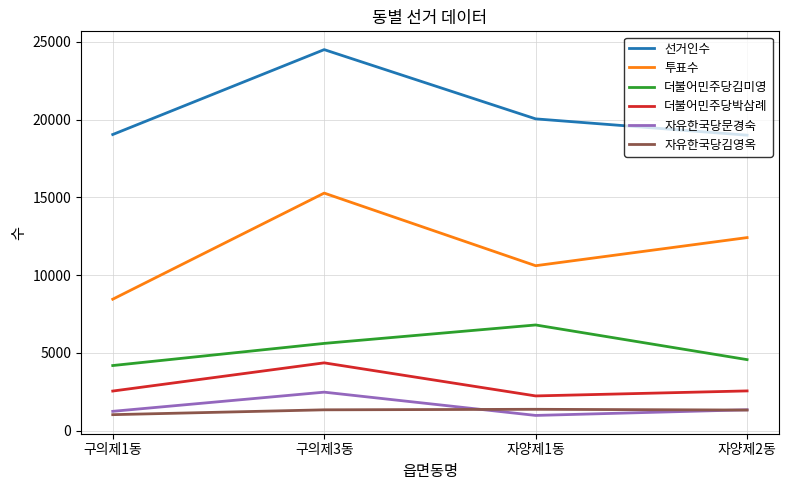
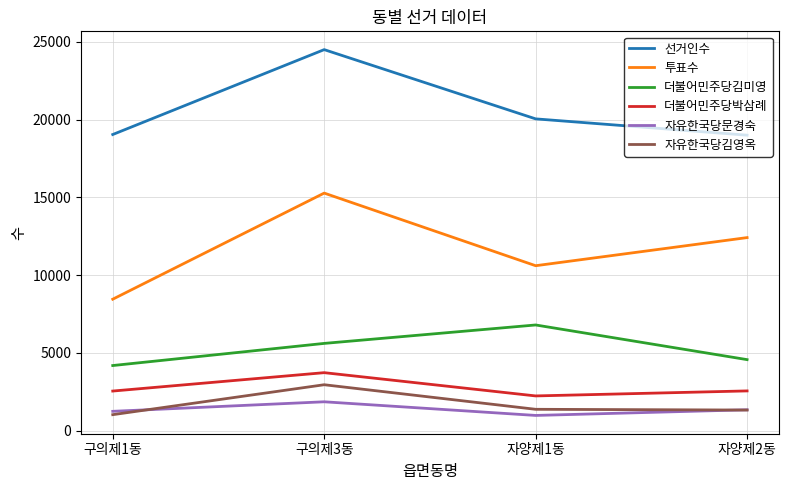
  {
    "선거인수": {
      "구의제1동": 19000,
      "구의제3동": 24500,
      "자양제1동": 20000
    },
    "투표수": {
      "구의제1동": 8500,
      "구의제3동": 15300,
      "자양제1동": 10600,
      "자양제2동": 12400
    },
    "더불어민주당김미영": {
      "구의제1동": 4200,
      "구의제3동": 5600,
      "자양제1동": 6800,
      "자양제2동": 4600
    },
    "더불어민주당박삼례": {
      "구의제1동": 2500,
-     "구의제3동": 4400,
+     "구의제3동": 3700,
      "자양제1동": 2200,
      "자양제2동": 2600
    },
    "자유한국당문경숙": {
      "구의제1동": 1200,
-     "구의제3동": 2500,
+     "구의제3동": 1900,
      "자양제1동": 1000
    },
    "자유한국당김영옥": {
      "구의제1동": 1000,
-     "구의제3동": 1300,
+     "구의제3동": 3000,
      "자양제1동": 1400
    }
  }
